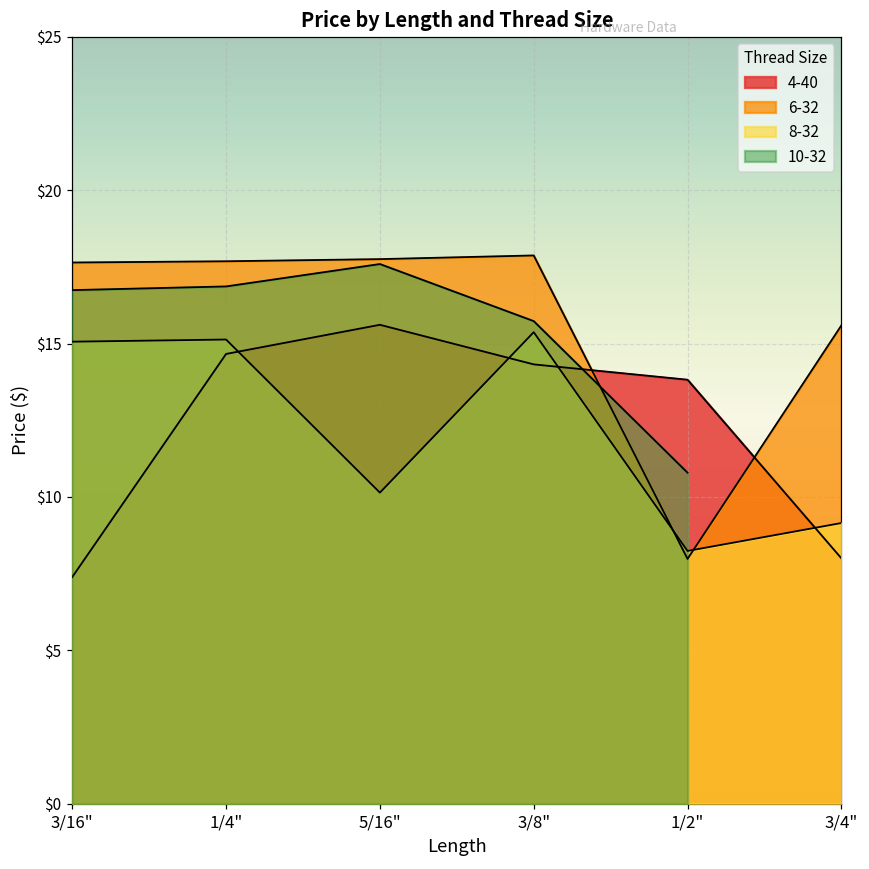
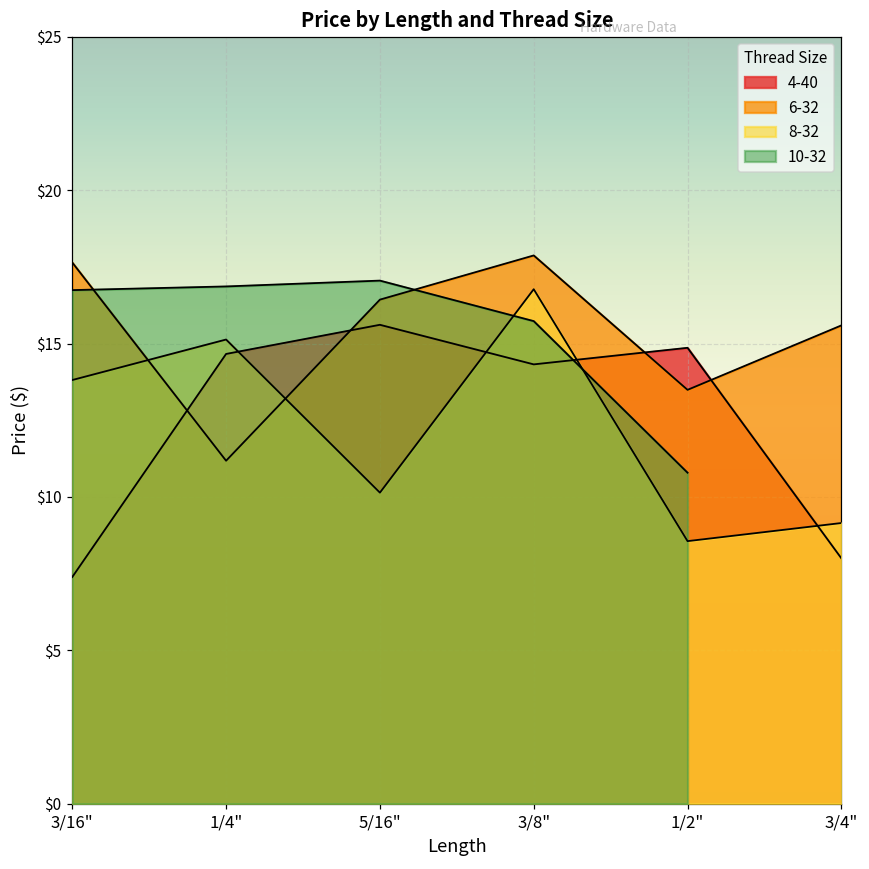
  {
    "4-40": {
      "3/16\"": "$7.4",
      "1/4\"": "$14.7",
      "5/16\"": "$15.6",
      "3/8\"": "$14.3",
-     "1/2\"": "$13.8",
+     "1/2\"": "$14.9",
      "3/4\"": "$8.0"
    },
    "6-32": {
      "3/16\"": "$17.6",
-     "1/4\"": "$17.7",
-     "5/16\"": "$17.8",
+     "1/4\"": "$11.2",
+     "5/16\"": "$16.4",
      "3/8\"": "$17.9",
-     "1/2\"": "$8.0",
+     "1/2\"": "$13.5",
      "3/4\"": "$15.6"
    },
    "8-32": {
-     "3/16\"": "$15.1",
+     "3/16\"": "$13.8",
      "1/4\"": "$15.1",
      "5/16\"": "$10.1",
-     "3/8\"": "$15.4",
-     "1/2\"": "$8.2",
+     "3/8\"": "$16.8",
+     "1/2\"": "$8.6",
      "3/4\"": "$9.2"
    },
    "10-32": {
      "3/16\"": "$16.7",
      "1/4\"": "$16.9",
-     "5/16\"": "$17.6",
+     "5/16\"": "$17.1",
      "3/8\"": "$15.7",
      "1/2\"": "$10.8"
    }
  }
